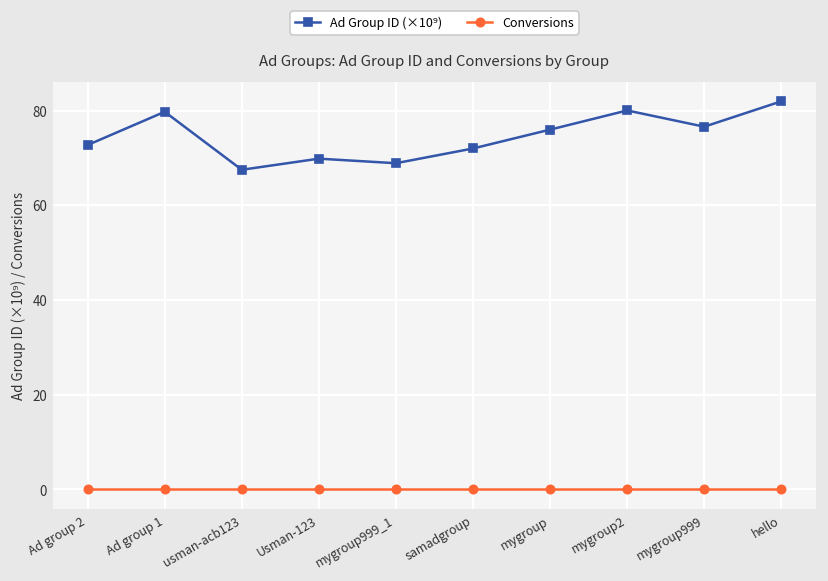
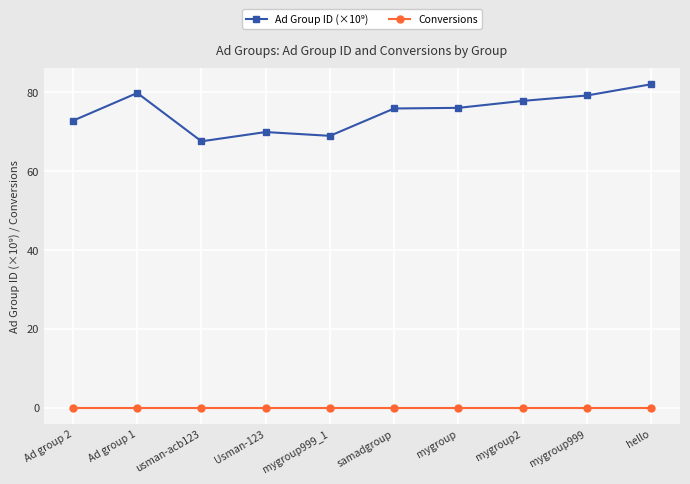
  {
    "Ad Group ID (×10⁹)": {
      "Ad group 2": 73,
      "Ad group 1": 80,
      "usman-acb123": 68,
      "Usman-123": 70,
      "mygroup999_1": 69,
-     "samadgroup": 72,
+     "samadgroup": 76,
      "mygroup": 76,
-     "mygroup2": 80,
-     "mygroup999": 77,
+     "mygroup2": 78,
+     "mygroup999": 79,
      "hello": 82
    },
    "Conversions": {
      "Ad group 2": 0,
      "Ad group 1": 0,
      "usman-acb123": 0,
      "Usman-123": 0,
      "mygroup999_1": 0,
      "samadgroup": 0,
      "mygroup": 0,
      "mygroup2": 0,
      "mygroup999": 0,
      "hello": 0
    }
  }
